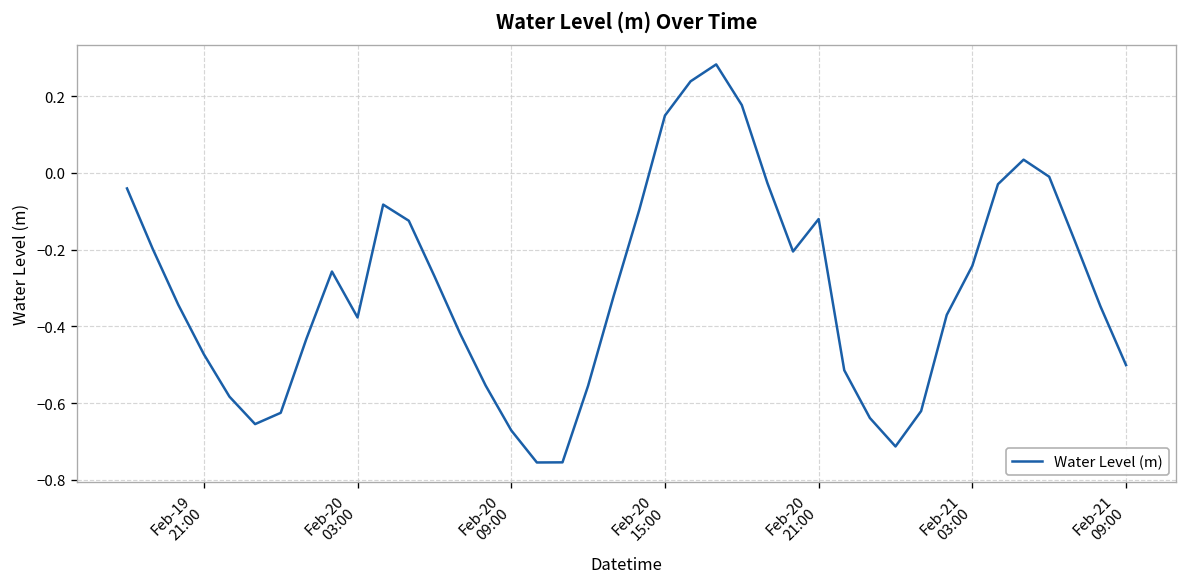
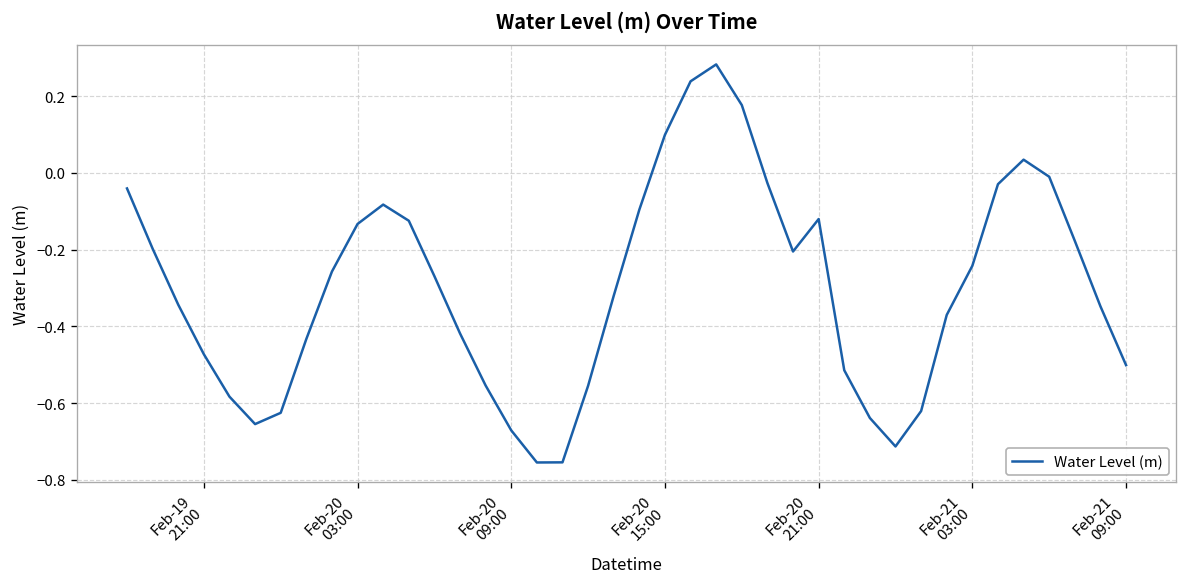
  {
    "Feb-19 21:00": -0.47,
-   "Feb-20 03:00": -0.38,
+   "Feb-20 03:00": -0.13,
    "Feb-20 09:00": -0.67,
-   "Feb-20 15:00": 0.15,
+   "Feb-20 15:00": 0.10,
    "Feb-20 21:00": -0.12,
    "Feb-21 03:00": -0.24,
    "Feb-21 09:00": -0.50
  }
